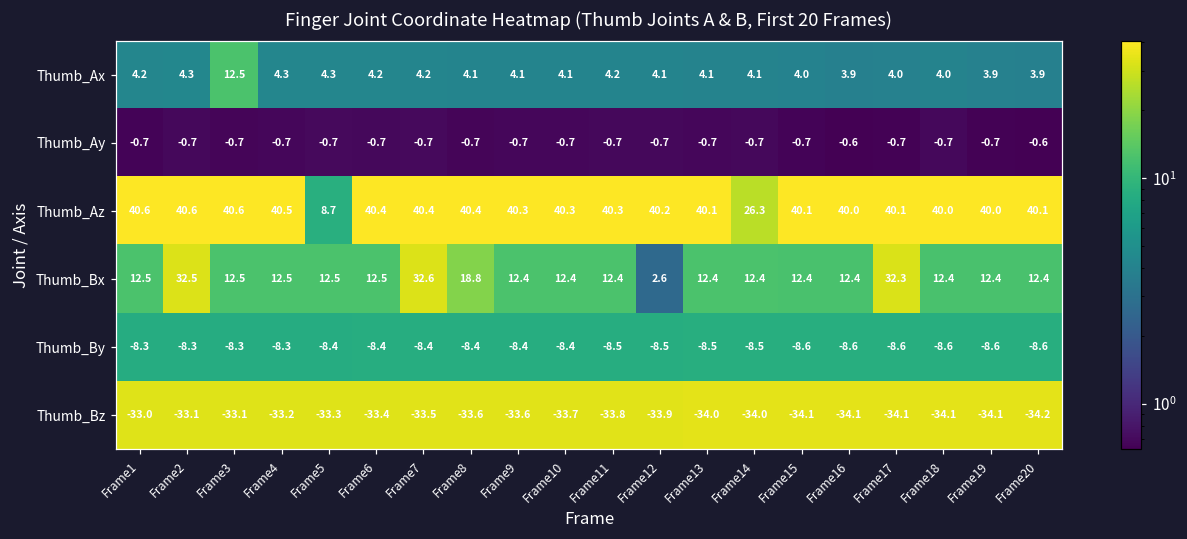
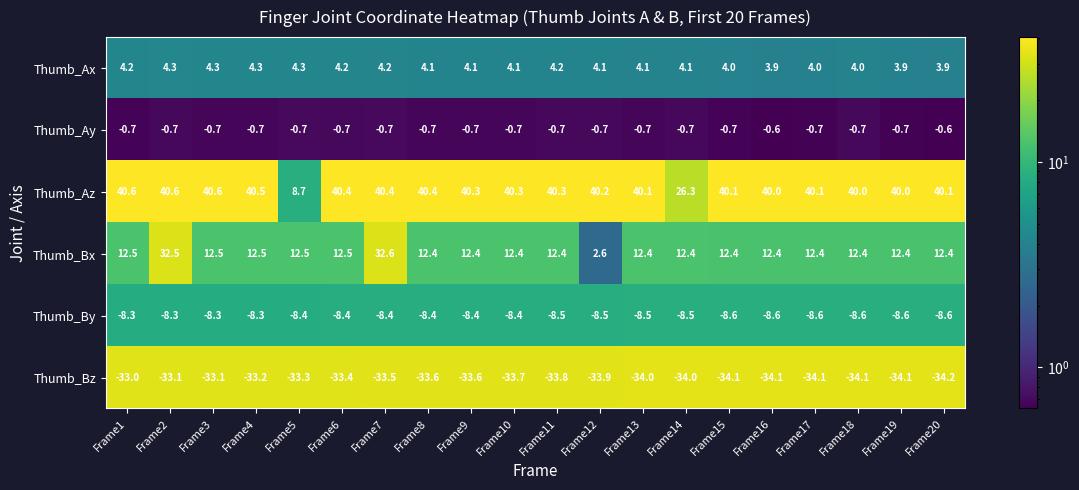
  {
    "Thumb_Ax": {
      "Frame1": 4.2,
      "Frame2": 4.3,
-     "Frame3": 12.5,
+     "Frame3": 4.3,
      "Frame4": 4.3,
      "Frame5": 4.3,
      "Frame6": 4.2,
      "Frame7": 4.2,
      "Frame8": 4.1,
      "Frame9": 4.1,
      "Frame10": 4.1,
      "Frame11": 4.2,
      "Frame12": 4.1,
      "Frame13": 4.1,
      "Frame14": 4.1,
      "Frame15": 4.0,
      "Frame16": 3.9,
      "Frame17": 4.0,
      "Frame18": 4.0,
      "Frame19": 3.9,
      "Frame20": 3.9
    },
    "Thumb_Ay": {
      "Frame1": -0.7,
      "Frame2": -0.7,
      "Frame3": -0.7,
      "Frame4": -0.7,
      "Frame5": -0.7,
      "Frame6": -0.7,
      "Frame7": -0.7,
      "Frame8": -0.7,
      "Frame9": -0.7,
      "Frame10": -0.7,
      "Frame11": -0.7,
      "Frame12": -0.7,
      "Frame13": -0.7,
      "Frame14": -0.7,
      "Frame15": -0.7,
      "Frame16": -0.6,
      "Frame17": -0.7,
      "Frame18": -0.7,
      "Frame19": -0.7,
      "Frame20": -0.6
    },
    "Thumb_Az": {
      "Frame1": 40.6,
      "Frame2": 40.6,
      "Frame3": 40.6,
      "Frame4": 40.5,
      "Frame5": 8.7,
      "Frame6": 40.4,
      "Frame7": 40.4,
      "Frame8": 40.4,
      "Frame9": 40.3,
      "Frame10": 40.3,
      "Frame11": 40.3,
      "Frame12": 40.2,
      "Frame13": 40.1,
      "Frame14": 26.3,
      "Frame15": 40.1,
      "Frame16": 40.0,
      "Frame17": 40.1,
      "Frame18": 40.0,
      "Frame19": 40.0,
      "Frame20": 40.1
    },
    "Thumb_Bx": {
      "Frame1": 12.5,
      "Frame2": 32.5,
      "Frame3": 12.5,
      "Frame4": 12.5,
      "Frame5": 12.5,
      "Frame6": 12.5,
      "Frame7": 32.6,
-     "Frame8": 18.8,
+     "Frame8": 12.4,
      "Frame9": 12.4,
      "Frame10": 12.4,
      "Frame11": 12.4,
      "Frame12": 2.6,
      "Frame13": 12.4,
      "Frame14": 12.4,
      "Frame15": 12.4,
      "Frame16": 12.4,
-     "Frame17": 32.3,
+     "Frame17": 12.4,
      "Frame18": 12.4,
      "Frame19": 12.4,
      "Frame20": 12.4
    },
    "Thumb_By": {
      "Frame1": -8.3,
      "Frame2": -8.3,
      "Frame3": -8.3,
      "Frame4": -8.3,
      "Frame5": -8.4,
      "Frame6": -8.4,
      "Frame7": -8.4,
      "Frame8": -8.4,
      "Frame9": -8.4,
      "Frame10": -8.4,
      "Frame11": -8.5,
      "Frame12": -8.5,
      "Frame13": -8.5,
      "Frame14": -8.5,
      "Frame15": -8.6,
      "Frame16": -8.6,
      "Frame17": -8.6,
      "Frame18": -8.6,
      "Frame19": -8.6,
      "Frame20": -8.6
    },
    "Thumb_Bz": {
      "Frame1": -33.0,
      "Frame2": -33.1,
      "Frame3": -33.1,
      "Frame4": -33.2,
      "Frame5": -33.3,
      "Frame6": -33.4,
      "Frame7": -33.5,
      "Frame8": -33.6,
      "Frame9": -33.6,
      "Frame10": -33.7,
      "Frame11": -33.8,
      "Frame12": -33.9,
      "Frame13": -34.0,
      "Frame14": -34.0,
      "Frame15": -34.1,
      "Frame16": -34.1,
      "Frame17": -34.1,
      "Frame18": -34.1,
      "Frame19": -34.1,
      "Frame20": -34.2
    }
  }
